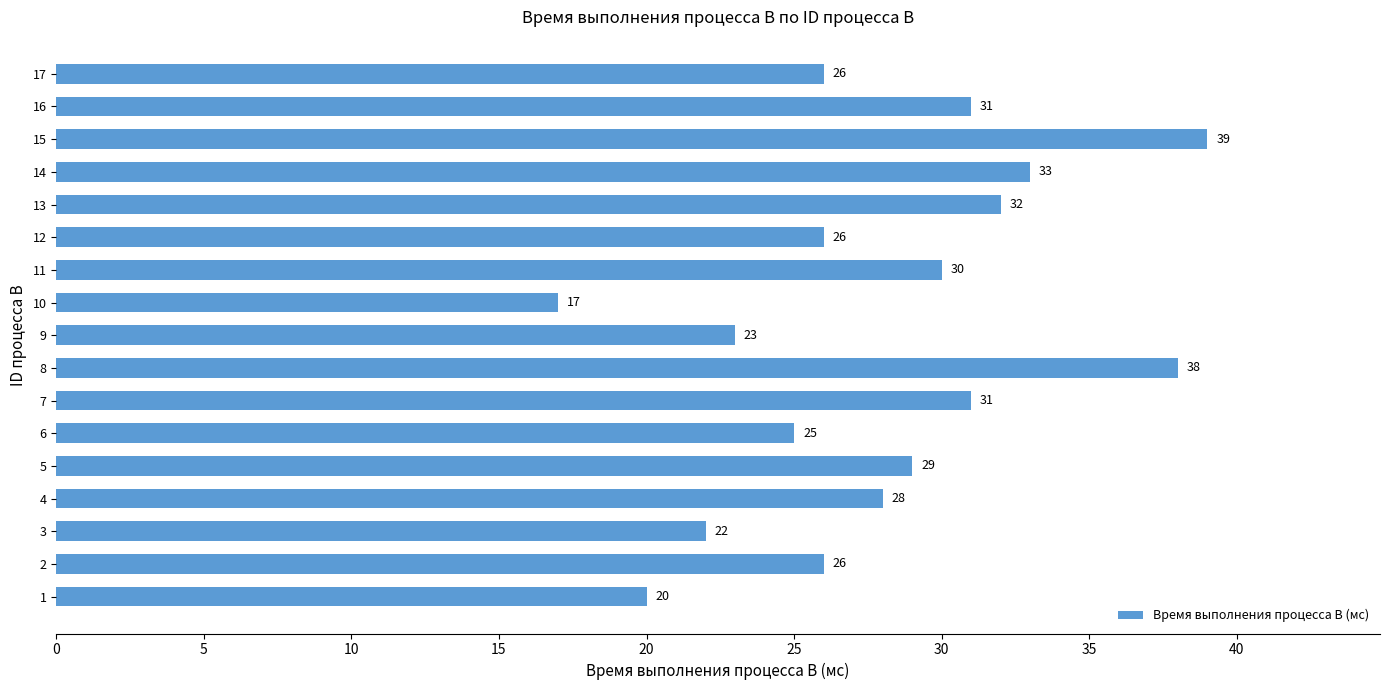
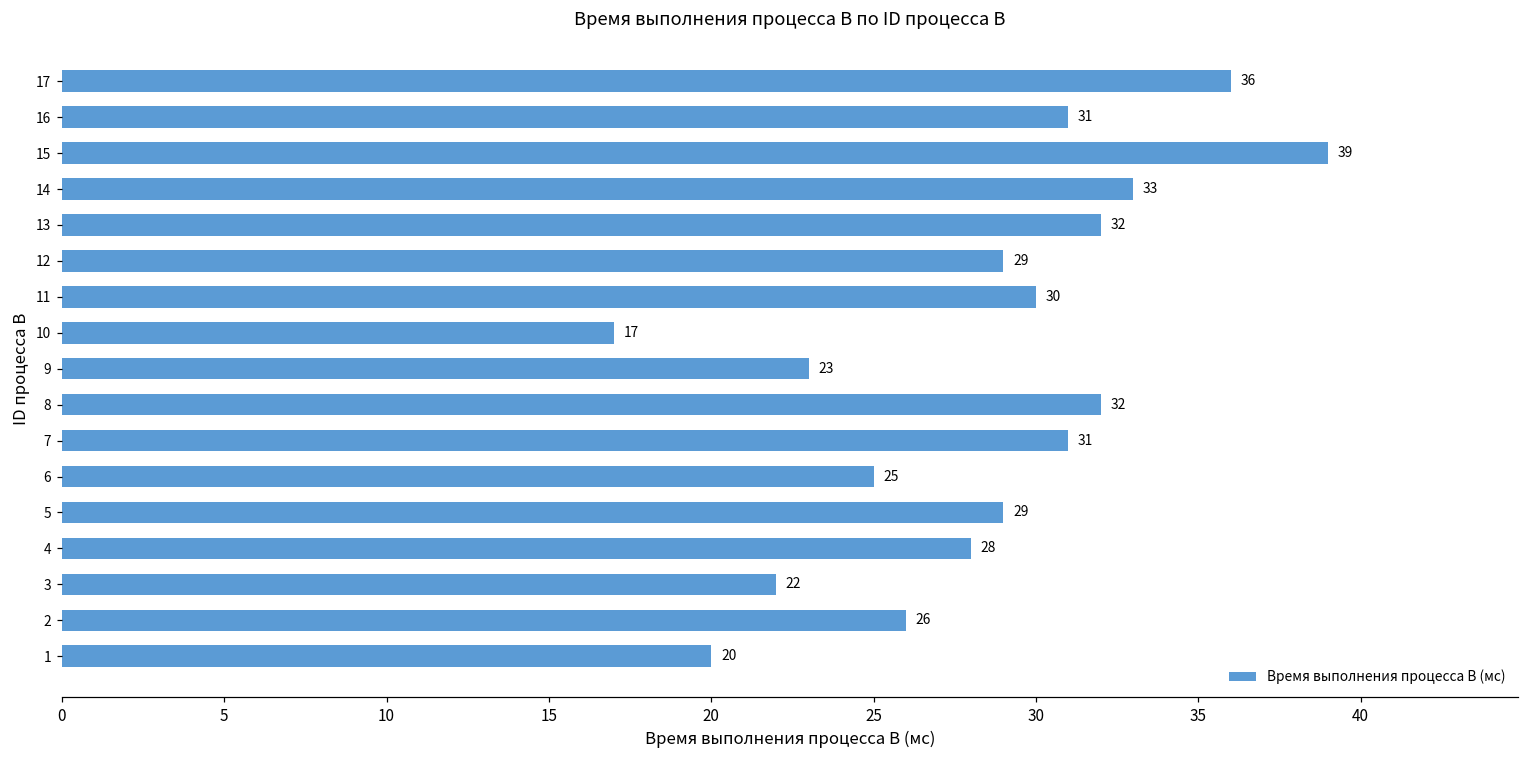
  {
-   "17": 26,
+   "17": 36,
    "16": 31,
    "15": 39,
    "14": 33,
    "13": 32,
-   "12": 26,
+   "12": 29,
    "11": 30,
    "10": 17,
    "9": 23,
-   "8": 38,
+   "8": 32,
    "7": 31,
    "6": 25,
    "5": 29,
    "4": 28,
    "3": 22,
    "2": 26,
    "1": 20
  }
